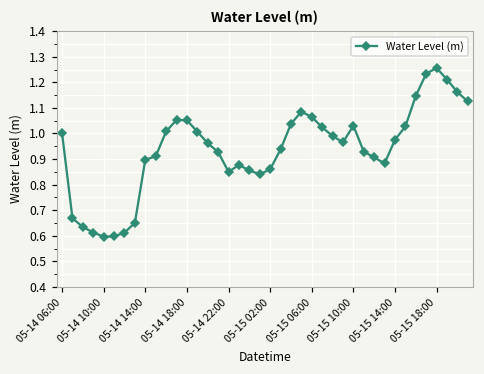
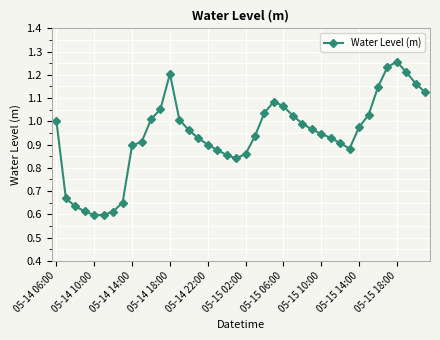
  {
    "05-14 06:00": 1.00,
    "05-14 10:00": 0.60,
    "05-14 14:00": 0.90,
-   "05-14 18:00": 1.05,
-   "05-14 22:00": 0.85,
+   "05-14 18:00": 1.20,
+   "05-14 22:00": 0.90,
    "05-15 02:00": 0.86,
    "05-15 06:00": 1.06,
-   "05-15 10:00": 1.03,
+   "05-15 10:00": 0.95,
    "05-15 14:00": 0.98,
    "05-15 18:00": 1.26
  }
